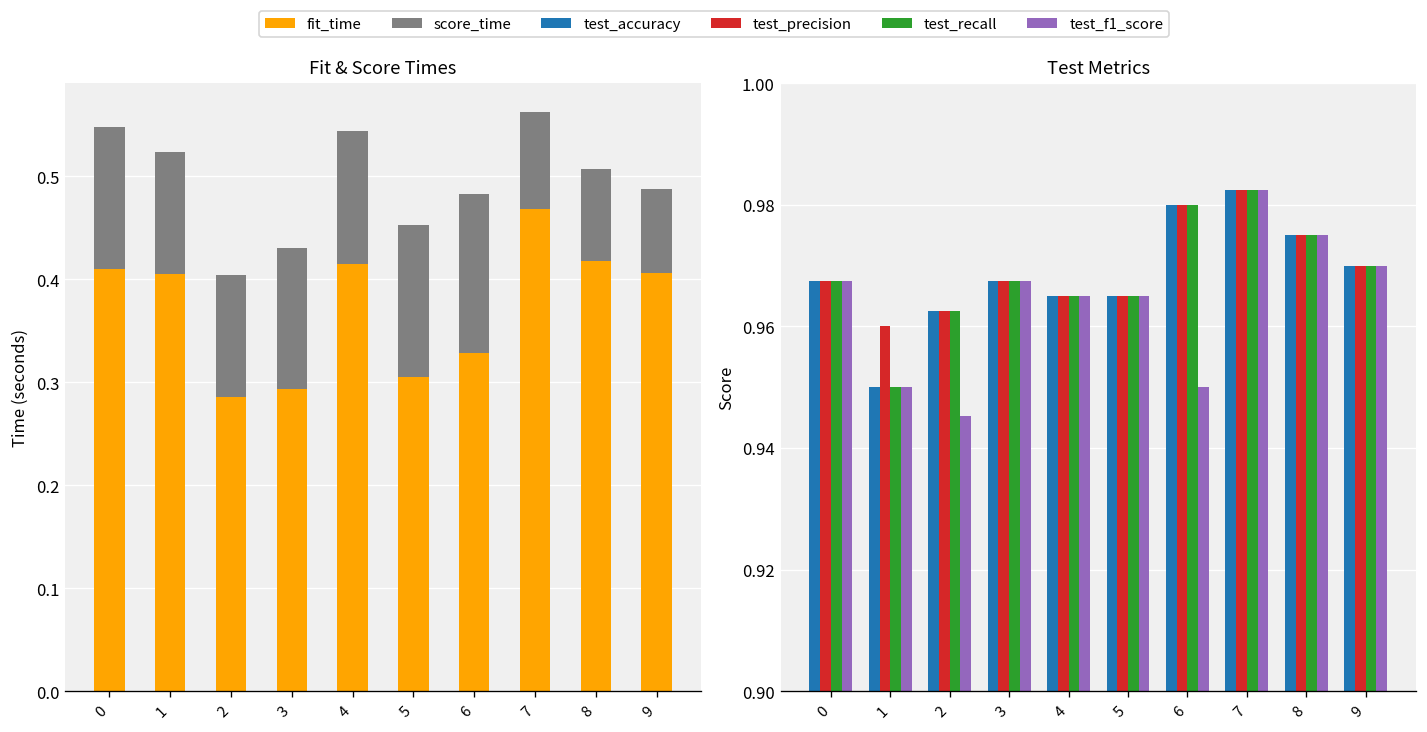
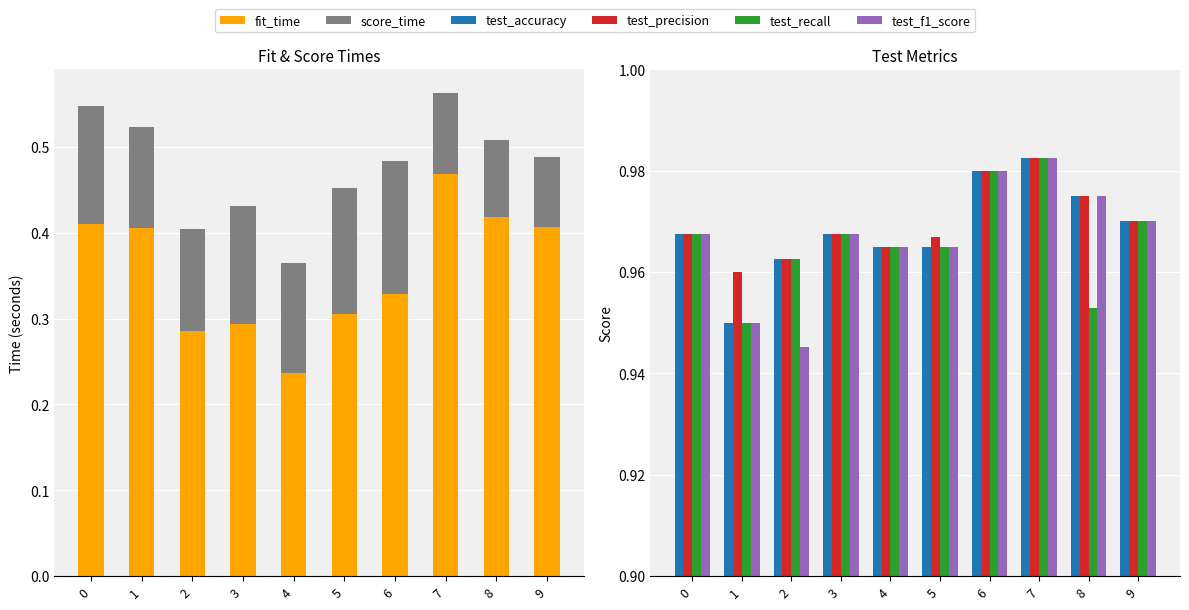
  {
    "Fit & Score Times": {
      "fit_time": {
        "0": 0.41,
        "1": 0.41,
        "2": 0.29,
        "3": 0.29,
-       "4": 0.41,
+       "4": 0.24,
        "5": 0.31,
        "6": 0.33,
        "7": 0.47,
        "8": 0.42,
        "9": 0.41
      },
      "score_time": {
        "0": 0.14,
        "1": 0.12,
        "2": 0.12,
        "3": 0.14,
        "4": 0.13,
        "5": 0.15,
        "6": 0.15,
        "7": 0.09,
        "8": 0.09,
        "9": 0.08
      }
    },
    "Test Metrics": {
      "test_accuracy": {
        "0": 0.968,
        "1": 0.950,
        "2": 0.963,
        "3": 0.968,
        "4": 0.965,
        "5": 0.965,
        "6": 0.980,
        "7": 0.983,
        "8": 0.975,
        "9": 0.970
      },
      "test_precision": {
        "0": 0.968,
        "1": 0.960,
        "2": 0.963,
        "3": 0.968,
        "4": 0.965,
-       "5": 0.965,
+       "5": 0.967,
        "6": 0.980,
        "7": 0.983,
        "8": 0.975,
        "9": 0.970
      },
      "test_recall": {
        "0": 0.968,
        "1": 0.950,
        "2": 0.963,
        "3": 0.968,
        "4": 0.965,
        "5": 0.965,
        "6": 0.980,
        "7": 0.983,
-       "8": 0.975,
+       "8": 0.953,
        "9": 0.970
      },
      "test_f1_score": {
        "0": 0.968,
        "1": 0.95,
        "2": 0.945,
        "3": 0.968,
        "4": 0.965,
        "5": 0.965,
-       "6": 0.95,
+       "6": 0.98,
        "7": 0.983,
        "8": 0.975,
        "9": 0.97
      }
    }
  }
